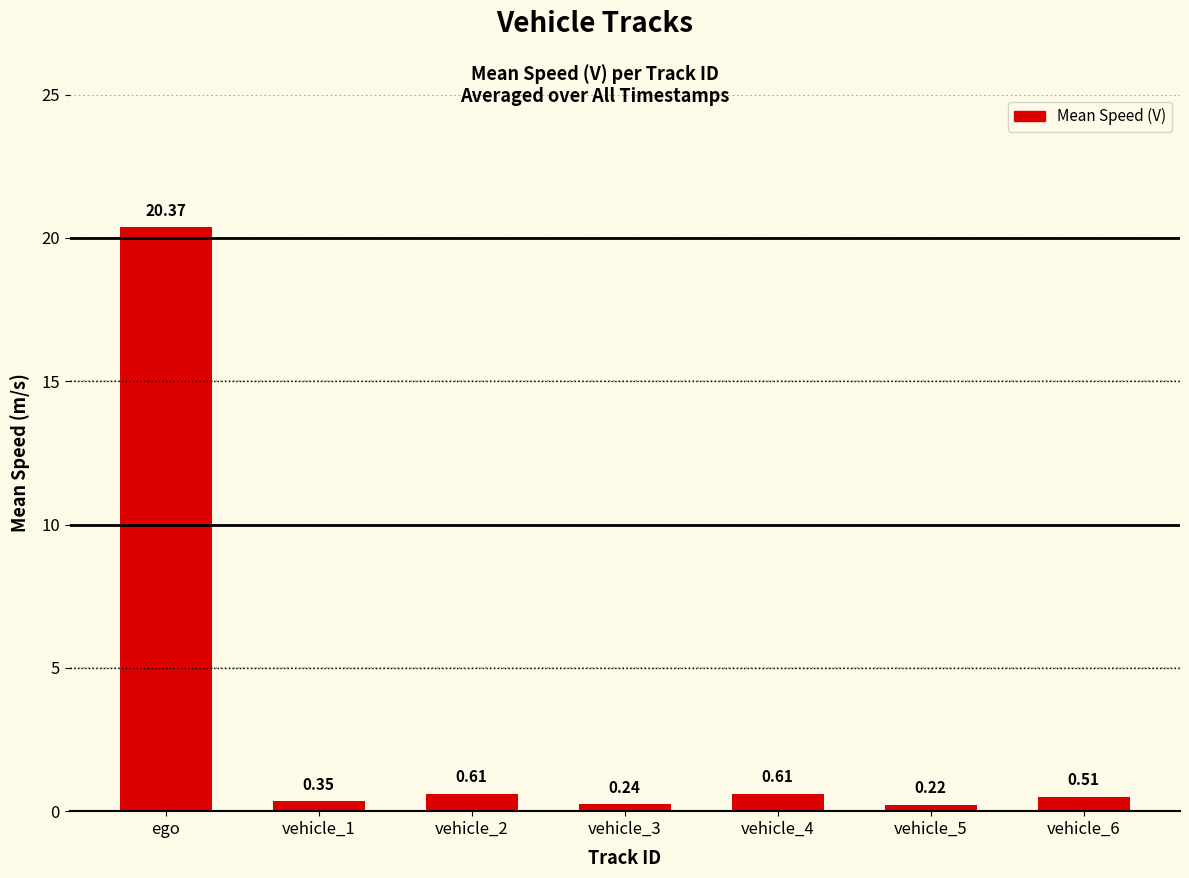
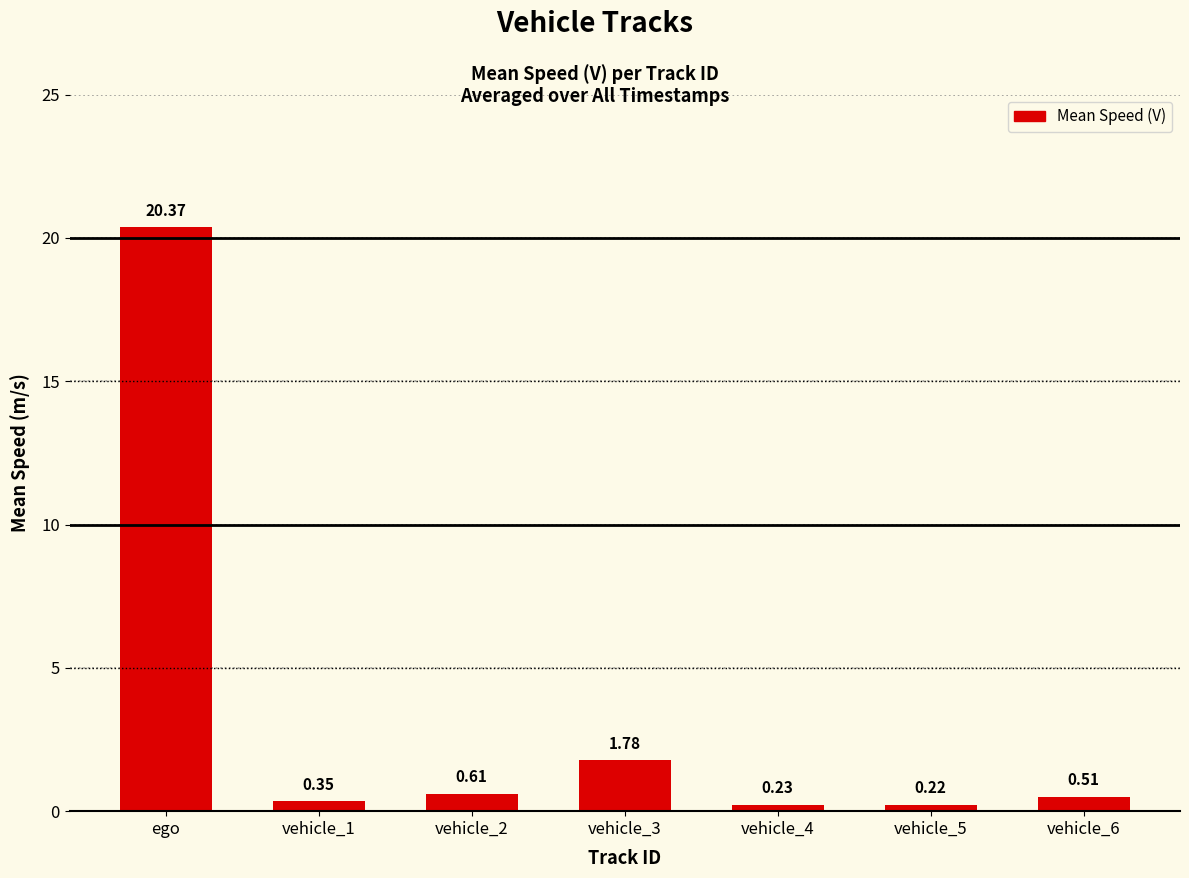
  {
    "ego": 20.37,
    "vehicle_1": 0.35,
    "vehicle_2": 0.61,
-   "vehicle_3": 0.24,
-   "vehicle_4": 0.61,
+   "vehicle_3": 1.78,
+   "vehicle_4": 0.23,
    "vehicle_5": 0.22,
    "vehicle_6": 0.51
  }
